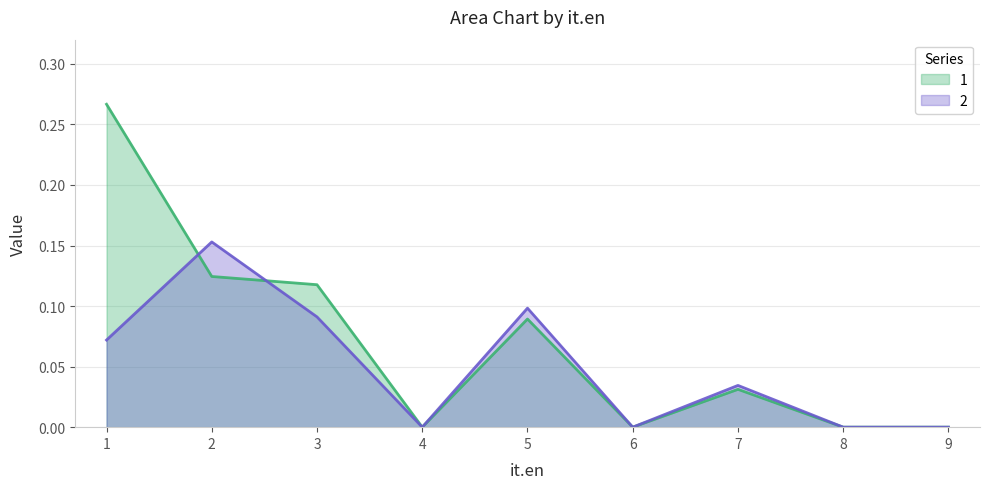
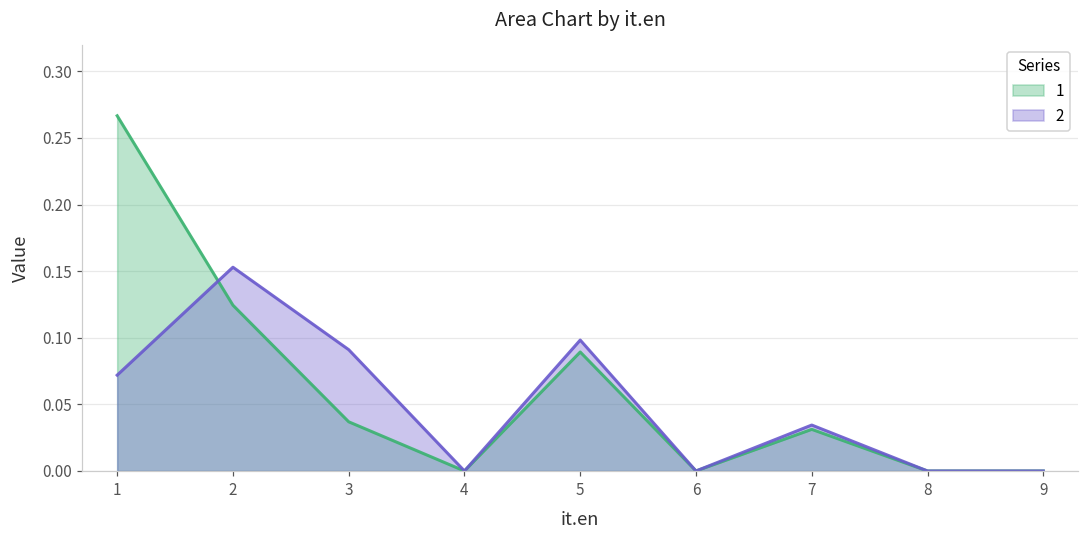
  {
    "1": {
      "1": 0.267,
      "2": 0.124,
-     "3": 0.118,
+     "3": 0.037,
      "5": 0.089,
      "7": 0.031
    },
    "2": {
      "1": 0.072,
      "2": 0.153,
      "3": 0.091,
      "5": 0.098,
      "7": 0.034
    }
  }
